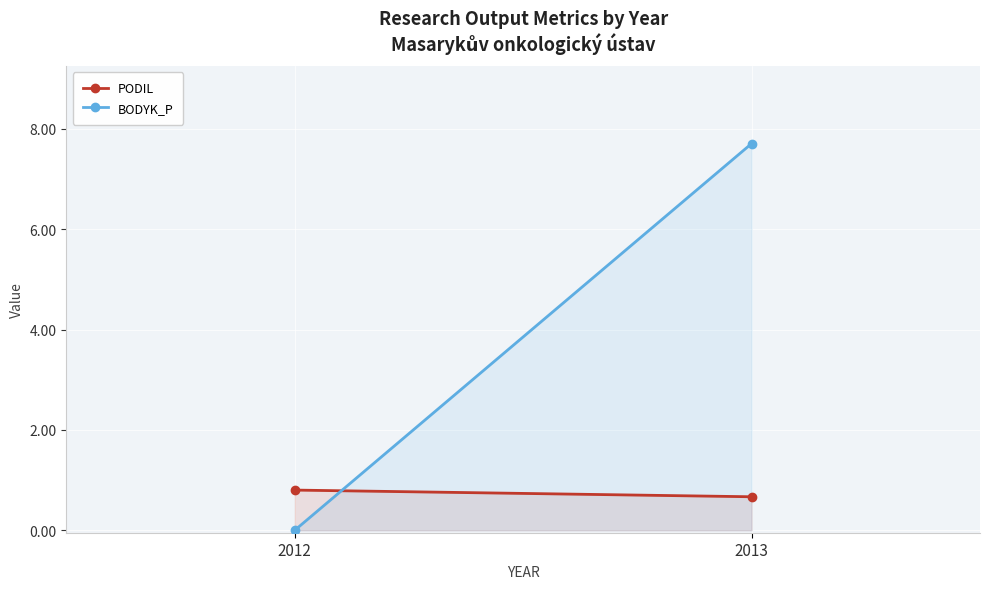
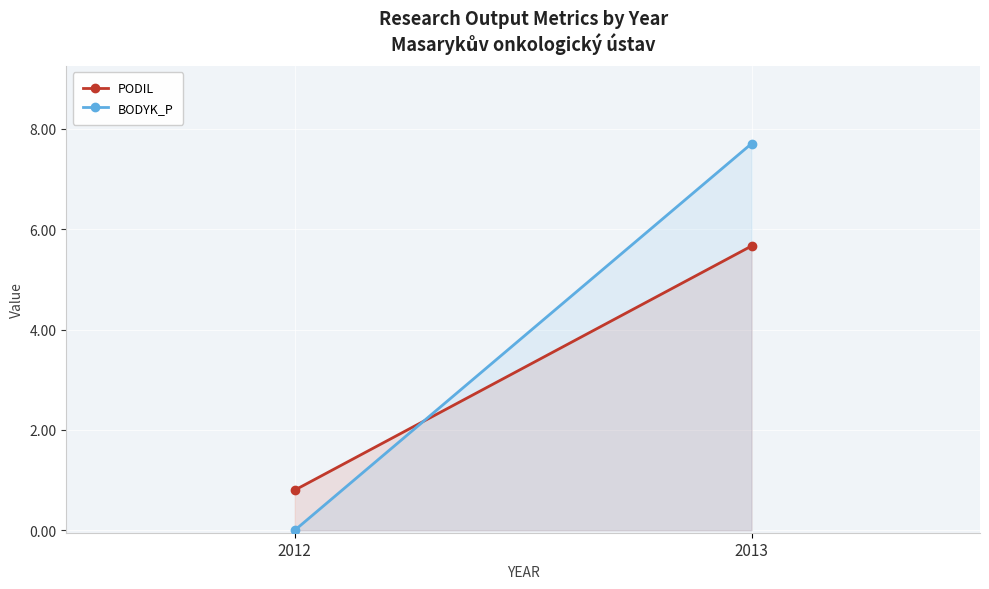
  {
    "PODIL": {
      "2012": 0.8,
-     "2013": 0.7
+     "2013": 5.7
    },
    "BODYK_P": {
      "2012": 0.0,
      "2013": 7.7
    }
  }
